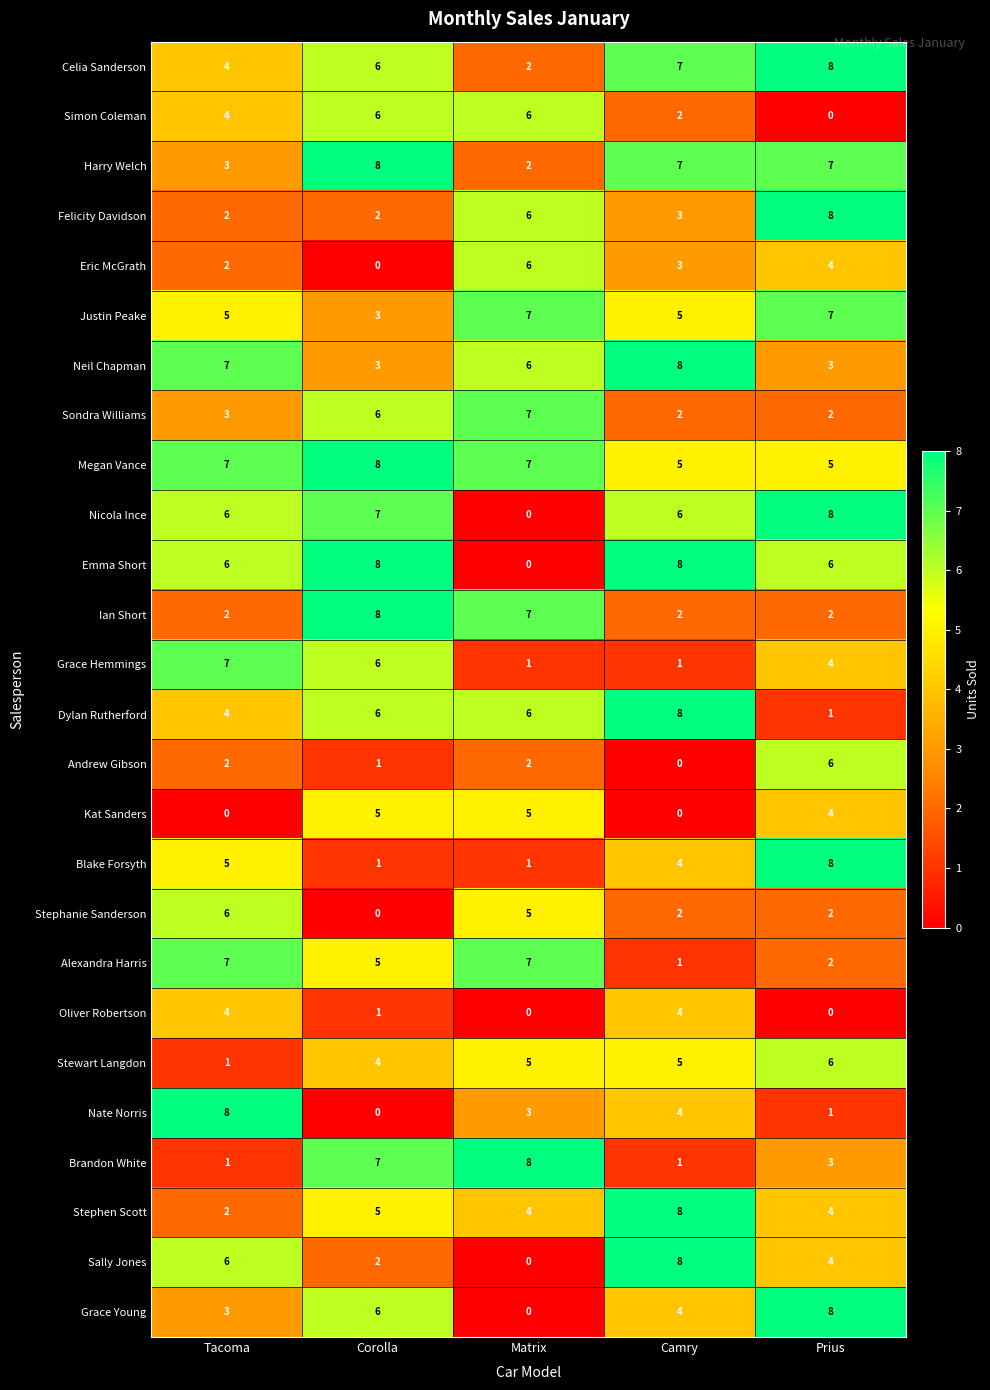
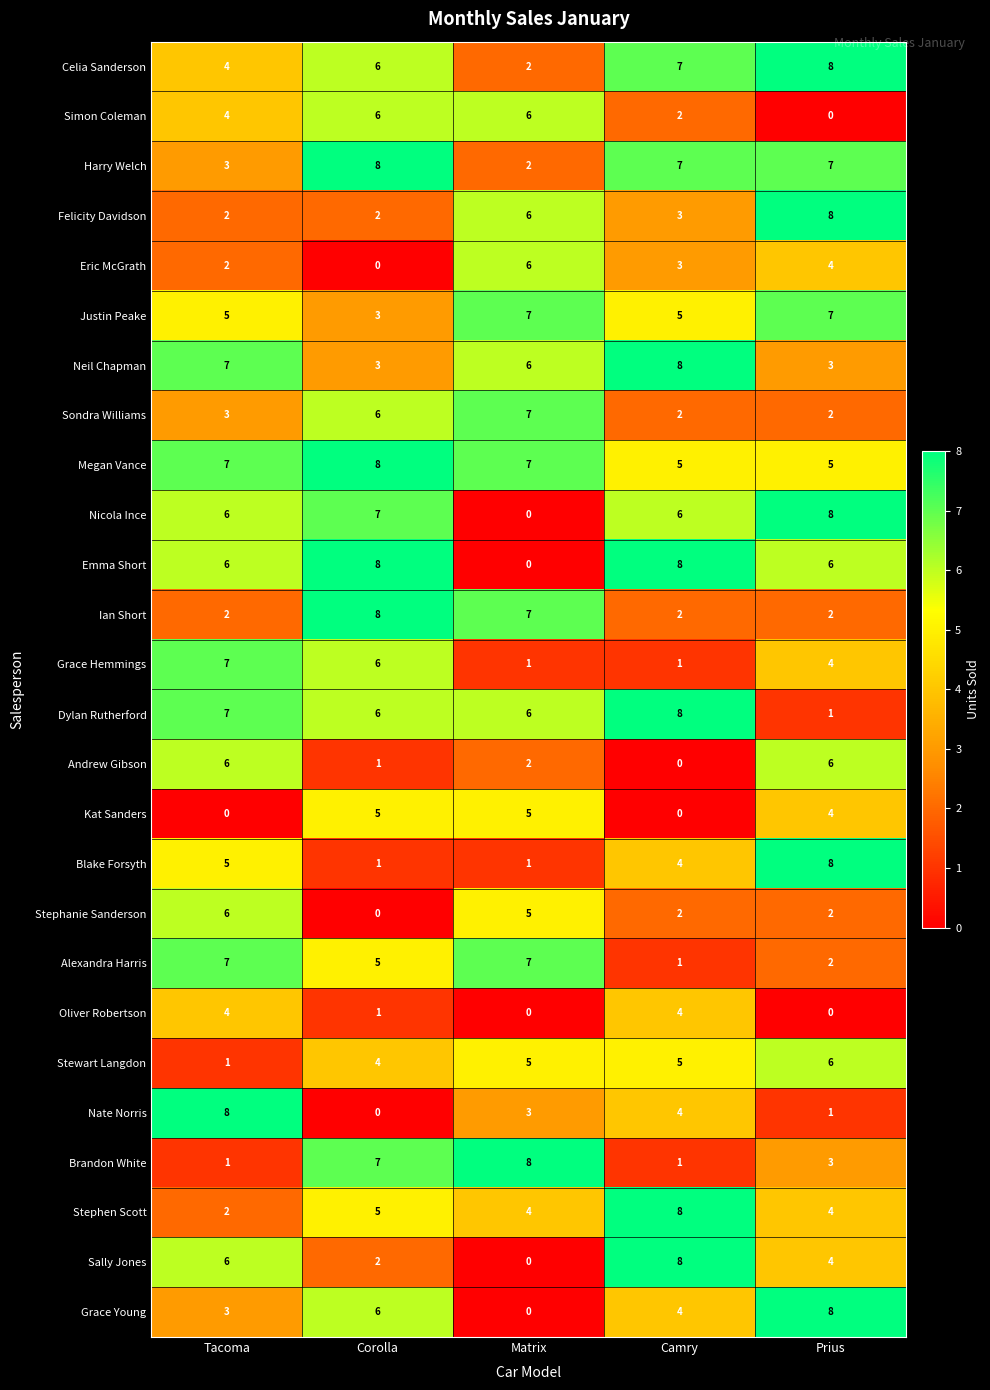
  {
    "Celia Sanderson": {
      "Tacoma": 4,
      "Corolla": 6,
      "Matrix": 2,
      "Camry": 7,
      "Prius": 8
    },
    "Simon Coleman": {
      "Tacoma": 4,
      "Corolla": 6,
      "Matrix": 6,
      "Camry": 2,
      "Prius": 0
    },
    "Harry Welch": {
      "Tacoma": 3,
      "Corolla": 8,
      "Matrix": 2,
      "Camry": 7,
      "Prius": 7
    },
    "Felicity Davidson": {
      "Tacoma": 2,
      "Corolla": 2,
      "Matrix": 6,
      "Camry": 3,
      "Prius": 8
    },
    "Eric McGrath": {
      "Tacoma": 2,
      "Corolla": 0,
      "Matrix": 6,
      "Camry": 3,
      "Prius": 4
    },
    "Justin Peake": {
      "Tacoma": 5,
      "Corolla": 3,
      "Matrix": 7,
      "Camry": 5,
      "Prius": 7
    },
    "Neil Chapman": {
      "Tacoma": 7,
      "Corolla": 3,
      "Matrix": 6,
      "Camry": 8,
      "Prius": 3
    },
    "Sondra Williams": {
      "Tacoma": 3,
      "Corolla": 6,
      "Matrix": 7,
      "Camry": 2,
      "Prius": 2
    },
    "Megan Vance": {
      "Tacoma": 7,
      "Corolla": 8,
      "Matrix": 7,
      "Camry": 5,
      "Prius": 5
    },
    "Nicola Ince": {
      "Tacoma": 6,
      "Corolla": 7,
      "Matrix": 0,
      "Camry": 6,
      "Prius": 8
    },
    "Emma Short": {
      "Tacoma": 6,
      "Corolla": 8,
      "Matrix": 0,
      "Camry": 8,
      "Prius": 6
    },
    "Ian Short": {
      "Tacoma": 2,
      "Corolla": 8,
      "Matrix": 7,
      "Camry": 2,
      "Prius": 2
    },
    "Grace Hemmings": {
      "Tacoma": 7,
      "Corolla": 6,
      "Matrix": 1,
      "Camry": 1,
      "Prius": 4
    },
    "Dylan Rutherford": {
-     "Tacoma": 4,
+     "Tacoma": 7,
      "Corolla": 6,
      "Matrix": 6,
      "Camry": 8,
      "Prius": 1
    },
    "Andrew Gibson": {
-     "Tacoma": 2,
+     "Tacoma": 6,
      "Corolla": 1,
      "Matrix": 2,
      "Camry": 0,
      "Prius": 6
    },
    "Kat Sanders": {
      "Tacoma": 0,
      "Corolla": 5,
      "Matrix": 5,
      "Camry": 0,
      "Prius": 4
    },
    "Blake Forsyth": {
      "Tacoma": 5,
      "Corolla": 1,
      "Matrix": 1,
      "Camry": 4,
      "Prius": 8
    },
    "Stephanie Sanderson": {
      "Tacoma": 6,
      "Corolla": 0,
      "Matrix": 5,
      "Camry": 2,
      "Prius": 2
    },
    "Alexandra Harris": {
      "Tacoma": 7,
      "Corolla": 5,
      "Matrix": 7,
      "Camry": 1,
      "Prius": 2
    },
    "Oliver Robertson": {
      "Tacoma": 4,
      "Corolla": 1,
      "Matrix": 0,
      "Camry": 4,
      "Prius": 0
    },
    "Stewart Langdon": {
      "Tacoma": 1,
      "Corolla": 4,
      "Matrix": 5,
      "Camry": 5,
      "Prius": 6
    },
    "Nate Norris": {
      "Tacoma": 8,
      "Corolla": 0,
      "Matrix": 3,
      "Camry": 4,
      "Prius": 1
    },
    "Brandon White": {
      "Tacoma": 1,
      "Corolla": 7,
      "Matrix": 8,
      "Camry": 1,
      "Prius": 3
    },
    "Stephen Scott": {
      "Tacoma": 2,
      "Corolla": 5,
      "Matrix": 4,
      "Camry": 8,
      "Prius": 4
    },
    "Sally Jones": {
      "Tacoma": 6,
      "Corolla": 2,
      "Matrix": 0,
      "Camry": 8,
      "Prius": 4
    },
    "Grace Young": {
      "Tacoma": 3,
      "Corolla": 6,
      "Matrix": 0,
      "Camry": 4,
      "Prius": 8
    }
  }
